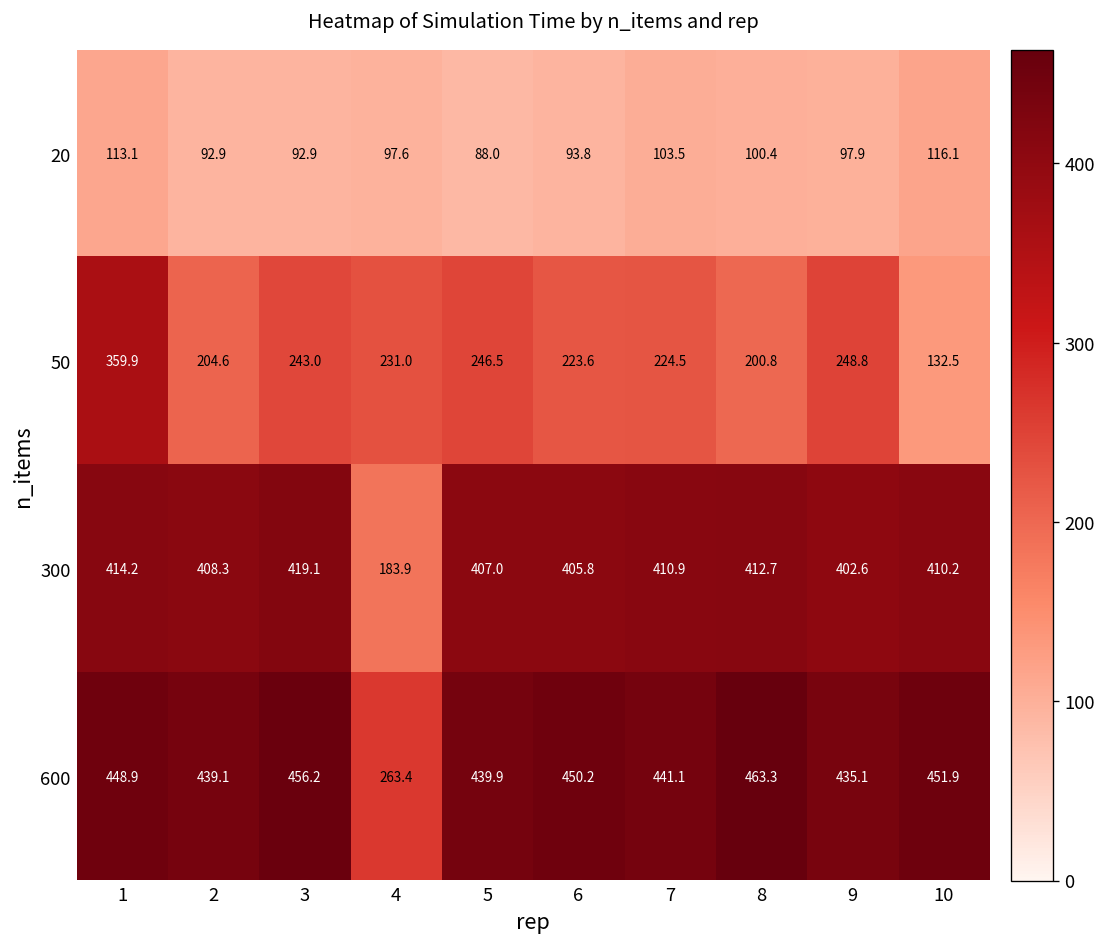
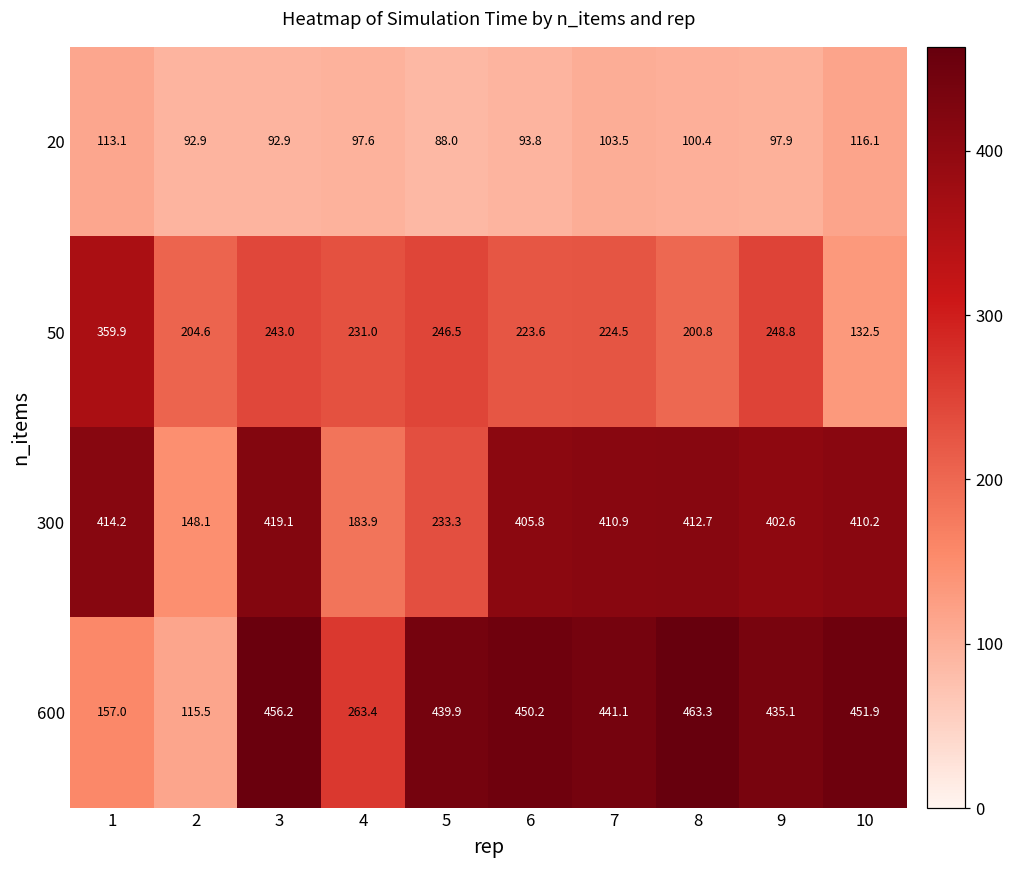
  {
    "20": {
      "1": 113.1,
      "2": 92.9,
      "3": 92.9,
      "4": 97.6,
      "5": 88.0,
      "6": 93.8,
      "7": 103.5,
      "8": 100.4,
      "9": 97.9,
      "10": 116.1
    },
    "50": {
      "1": 359.9,
      "2": 204.6,
      "3": 243.0,
      "4": 231.0,
      "5": 246.5,
      "6": 223.6,
      "7": 224.5,
      "8": 200.8,
      "9": 248.8,
      "10": 132.5
    },
    "300": {
      "1": 414.2,
-     "2": 408.3,
+     "2": 148.1,
      "3": 419.1,
      "4": 183.9,
-     "5": 407.0,
+     "5": 233.3,
      "6": 405.8,
      "7": 410.9,
      "8": 412.7,
      "9": 402.6,
      "10": 410.2
    },
    "600": {
-     "1": 448.9,
-     "2": 439.1,
+     "1": 157.0,
+     "2": 115.5,
      "3": 456.2,
      "4": 263.4,
      "5": 439.9,
      "6": 450.2,
      "7": 441.1,
      "8": 463.3,
      "9": 435.1,
      "10": 451.9
    }
  }
